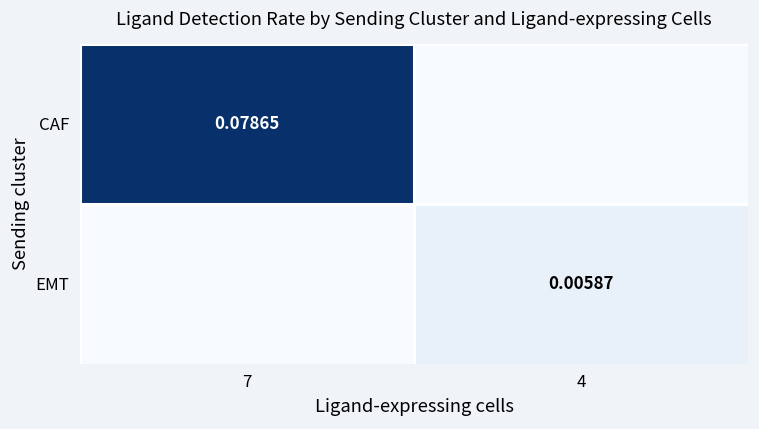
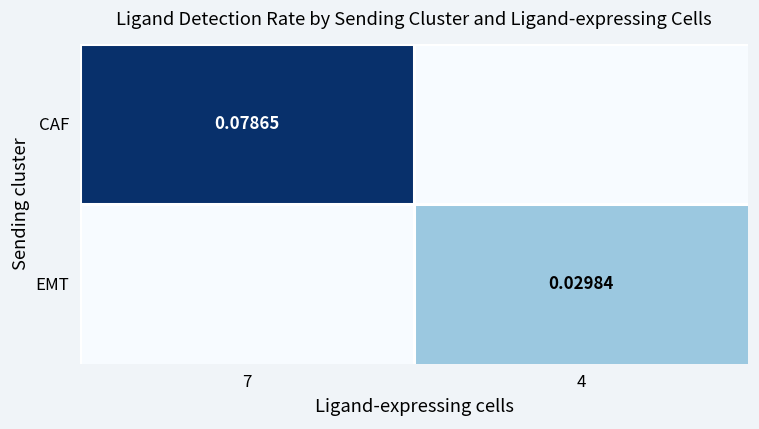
  {
    "CAF": {
      "7": 0.07865
    },
    "EMT": {
-     "4": 0.00587
+     "4": 0.02984
    }
  }
